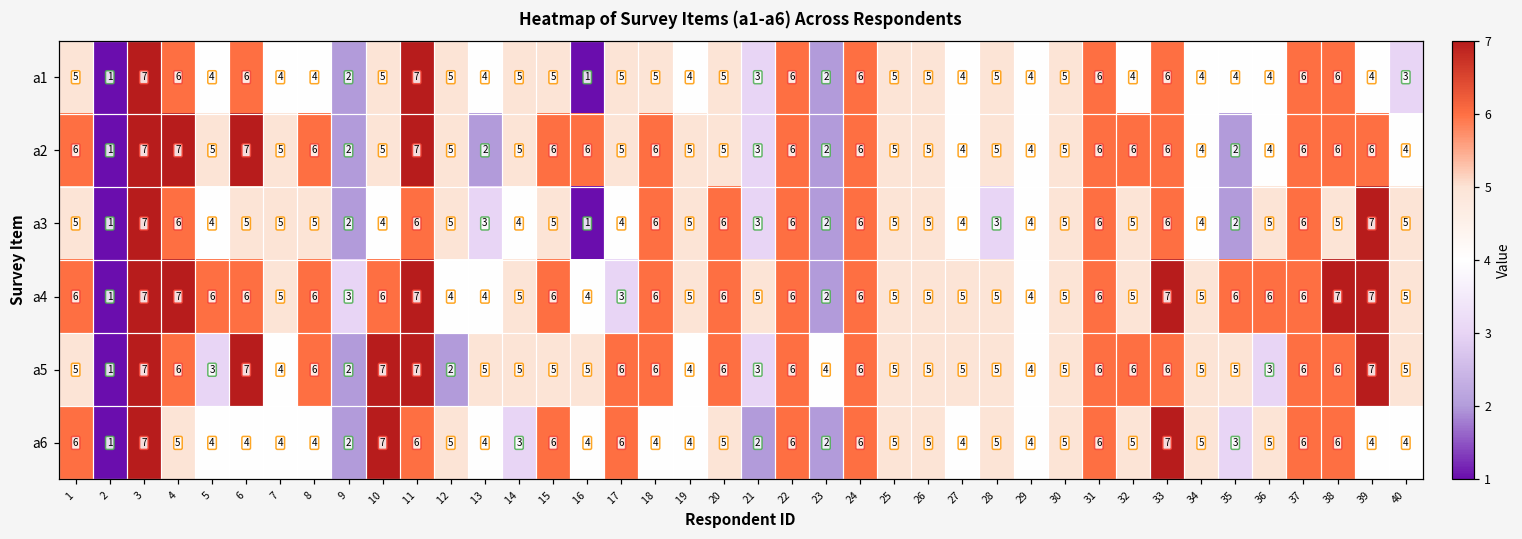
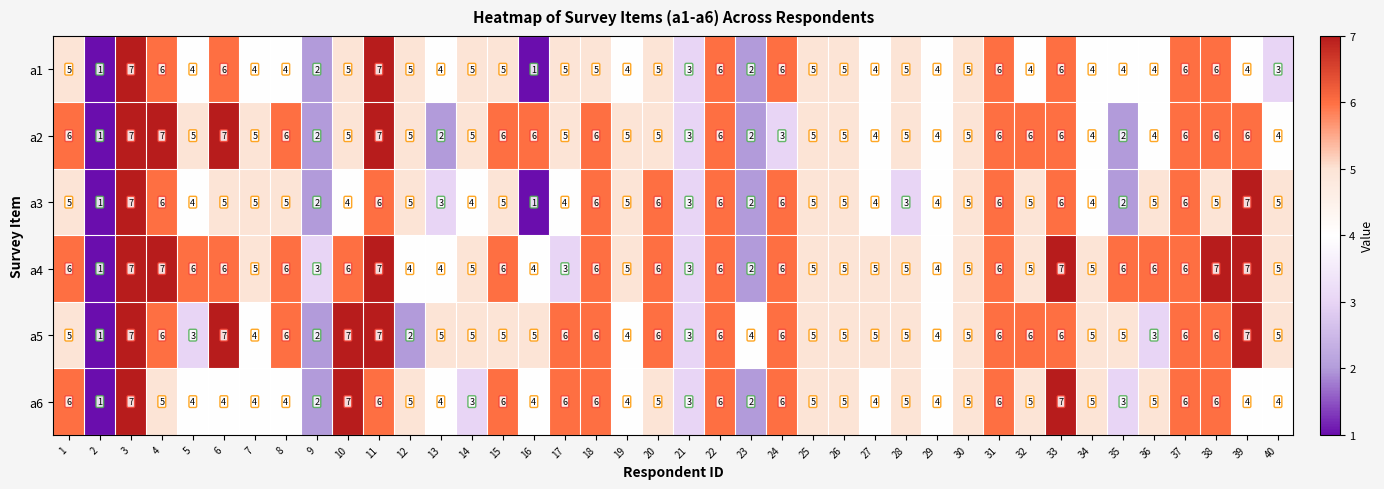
  {
    "a2": {
-     "24": 6
+     "24": 3
    },
    "a4": {
-     "21": 5
+     "21": 3
    },
    "a6": {
-     "18": 4,
-     "21": 2
+     "18": 6,
+     "21": 3
    }
  }
